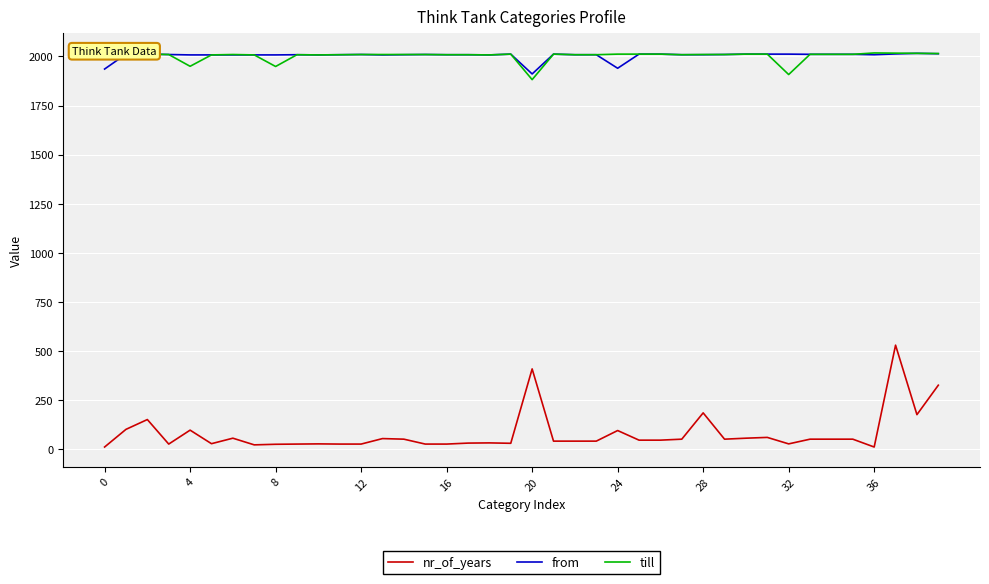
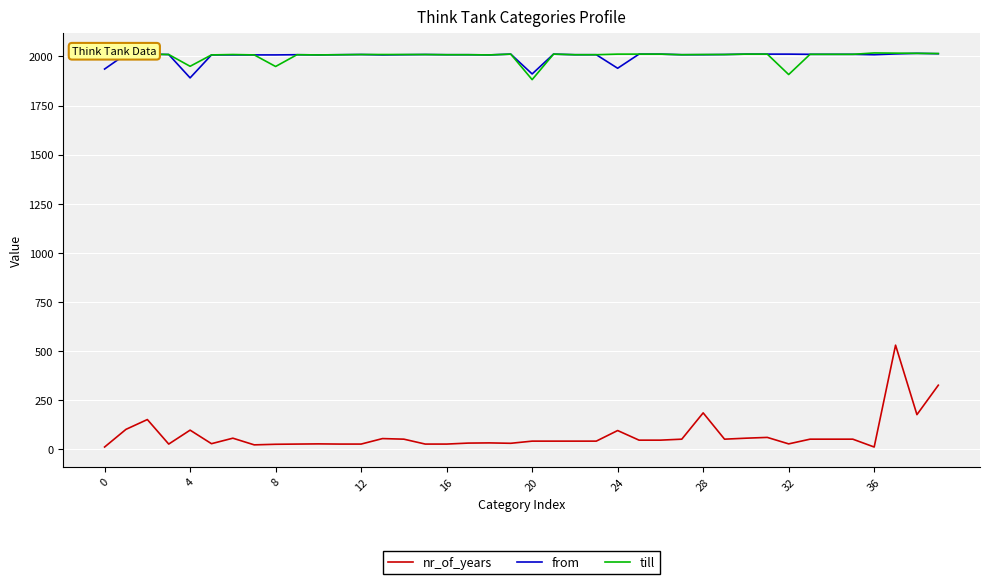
  {
    "nr_of_years": {
      "0": 10,
      "4": 100,
      "8": 20,
      "12": 30,
      "16": 30,
-     "20": 410,
+     "20": 40,
      "24": 90,
      "28": 180,
      "32": 30,
      "36": 10
    },
    "from": {
      "0": 1940,
-     "4": 2010,
+     "4": 1890,
      "8": 2010,
      "20": 1910,
      "24": 1940,
      "32": 2010
    },
    "till": {
      "4": 1950,
      "8": 1950,
      "20": 1880,
      "24": 2010,
      "32": 1910
    }
  }
